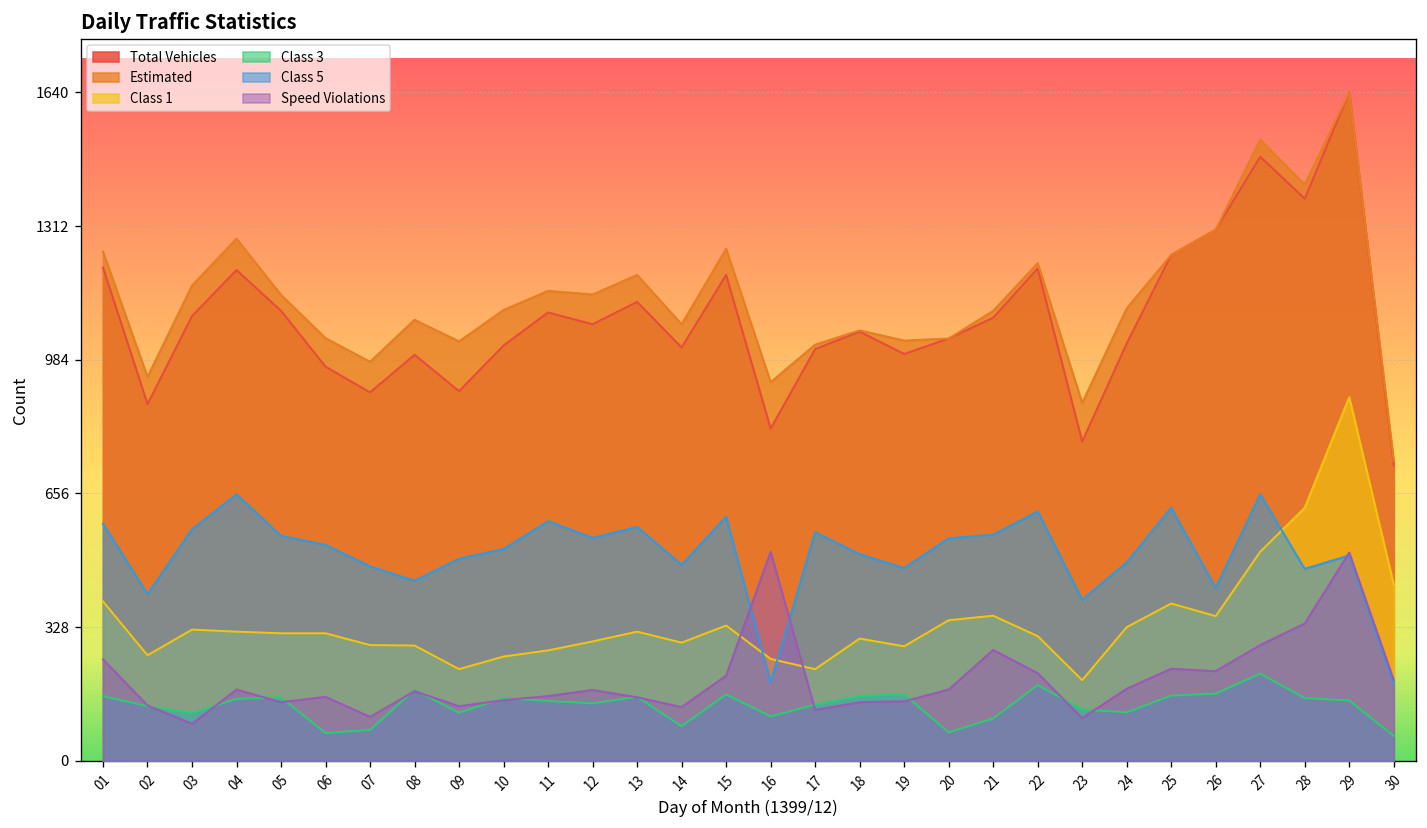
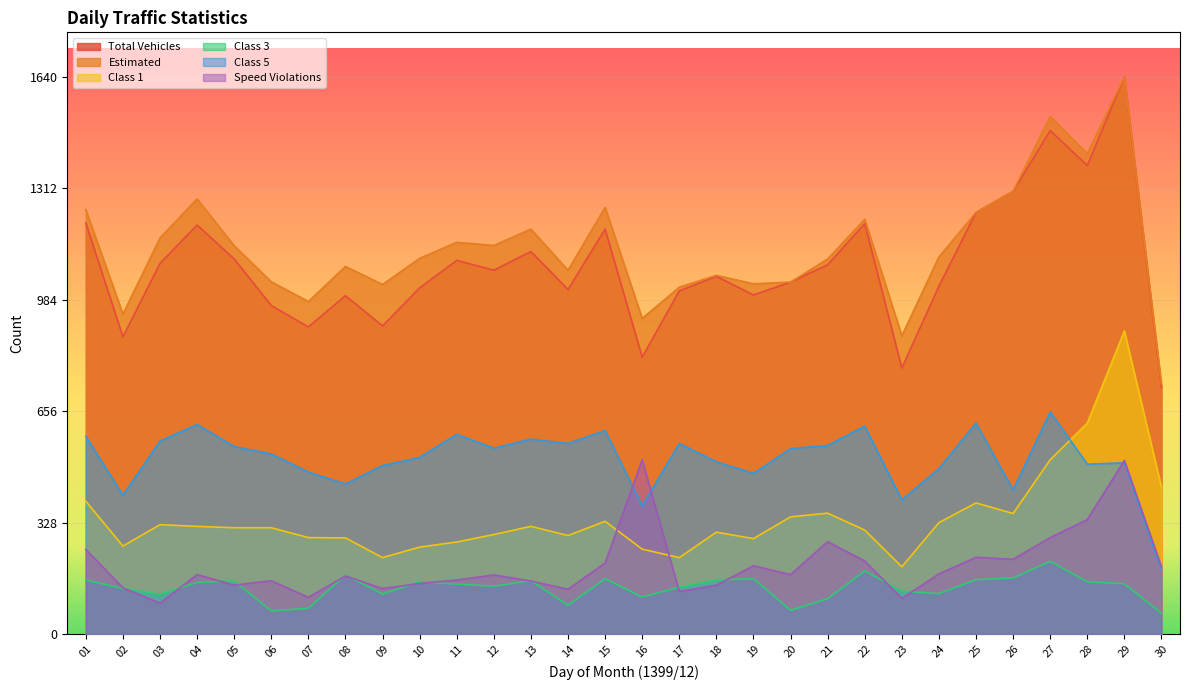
  {
    "Class 3": {
      "01": 160,
      "03": 120,
      "04": 150,
      "05": 160,
      "06": 70,
      "07": 80,
      "09": 120,
      "11": 150,
      "12": 140,
      "14": 90,
      "15": 160,
      "16": 110,
      "17": 140,
      "18": 160,
      "19": 160,
      "20": 70,
      "21": 100,
      "22": 190,
      "23": 130,
      "24": 120,
      "25": 160,
      "26": 170,
      "27": 210,
      "28": 150,
      "29": 150,
      "30": 60
    },
    "Class 5": {
      "01": 580,
      "02": 410,
      "03": 570,
-     "04": 650,
+     "04": 620,
      "05": 550,
      "06": 530,
      "07": 480,
      "08": 440,
      "09": 500,
      "10": 520,
      "11": 590,
      "12": 550,
      "13": 570,
-     "14": 480,
+     "14": 560,
      "15": 600,
-     "16": 190,
+     "16": 380,
      "17": 560,
      "18": 510,
      "19": 470,
      "20": 550,
      "21": 560,
      "22": 610,
      "23": 400,
      "24": 490,
      "25": 620,
      "26": 420,
      "27": 650,
-     "28": 470,
+     "28": 500,
      "30": 190
    },
    "Speed Violations": {
      "01": 250,
      "03": 90,
      "04": 180,
      "05": 140,
      "06": 160,
      "07": 110,
      "09": 130,
      "11": 160,
      "12": 170,
      "14": 130,
      "15": 210,
      "16": 510,
      "17": 130,
      "18": 140,
-     "19": 150,
+     "19": 200,
      "20": 180,
      "21": 270,
      "22": 220,
      "23": 110,
      "24": 180,
      "25": 230,
      "26": 220,
      "27": 280,
      "28": 340,
      "30": 200
    }
  }
